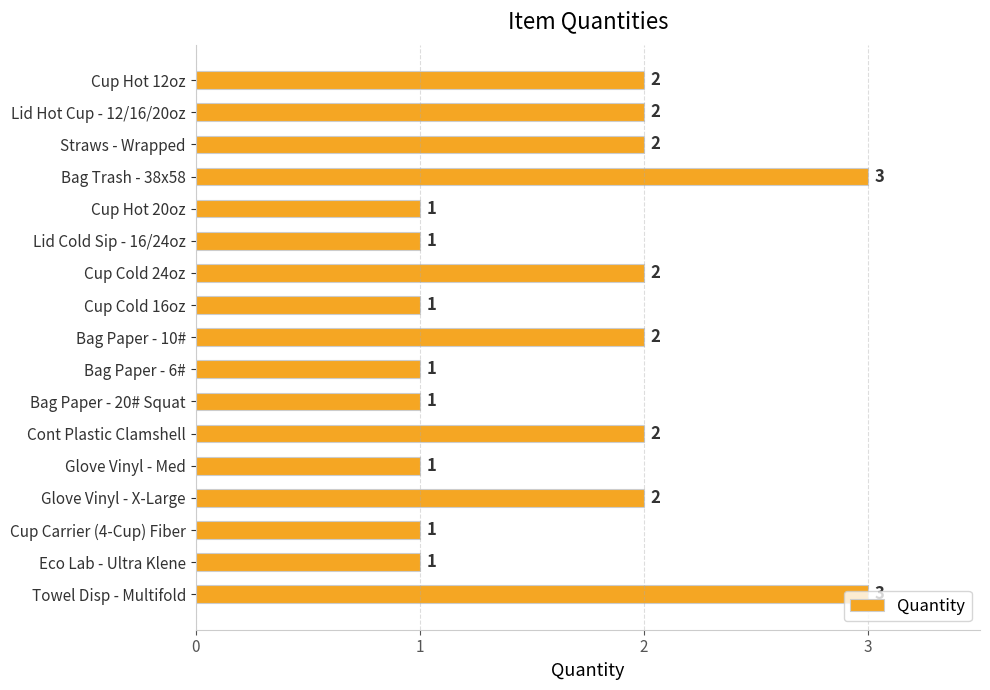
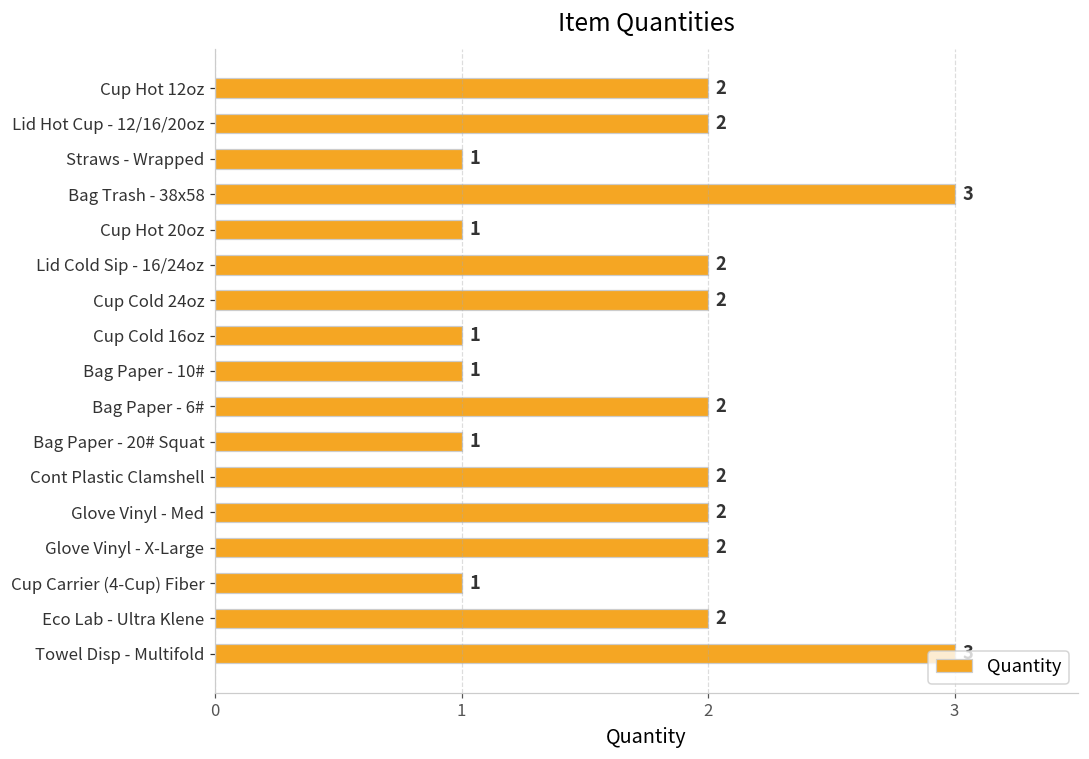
  {
    "Cup Hot 12oz": 2,
    "Lid Hot Cup - 12/16/20oz": 2,
-   "Straws - Wrapped": 2,
+   "Straws - Wrapped": 1,
    "Bag Trash - 38x58": 3,
    "Cup Hot 20oz": 1,
-   "Lid Cold Sip - 16/24oz": 1,
+   "Lid Cold Sip - 16/24oz": 2,
    "Cup Cold 24oz": 2,
    "Cup Cold 16oz": 1,
-   "Bag Paper - 10#": 2,
-   "Bag Paper - 6#": 1,
+   "Bag Paper - 10#": 1,
+   "Bag Paper - 6#": 2,
    "Bag Paper - 20# Squat": 1,
    "Cont Plastic Clamshell": 2,
-   "Glove Vinyl - Med": 1,
+   "Glove Vinyl - Med": 2,
    "Glove Vinyl - X-Large": 2,
    "Cup Carrier (4-Cup) Fiber": 1,
-   "Eco Lab - Ultra Klene": 1
+   "Eco Lab - Ultra Klene": 2
  }
